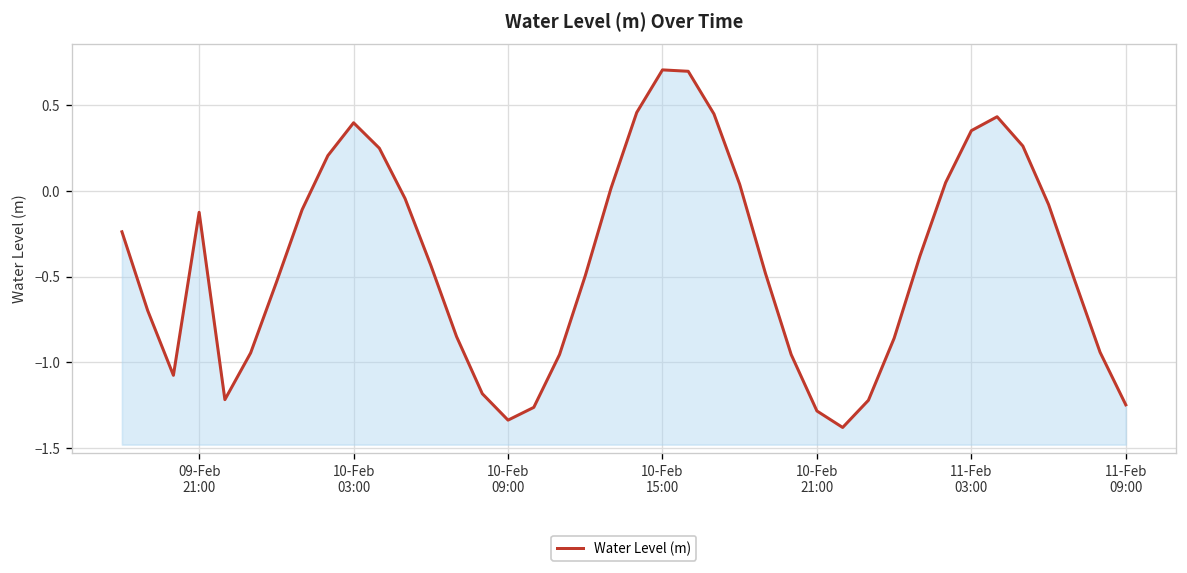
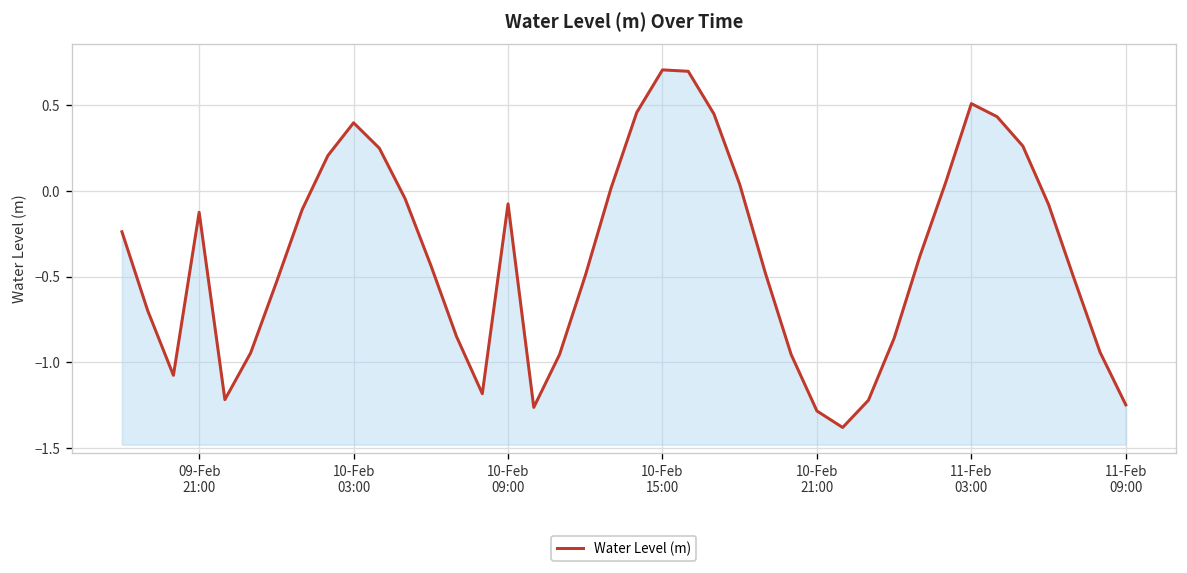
  {
    "09-Feb 21:00": -0.12,
    "10-Feb 03:00": 0.40,
-   "10-Feb 09:00": -1.34,
+   "10-Feb 09:00": -0.07,
    "10-Feb 15:00": 0.71,
    "10-Feb 21:00": -1.28,
-   "11-Feb 03:00": 0.35,
+   "11-Feb 03:00": 0.51,
    "11-Feb 09:00": -1.25
  }
